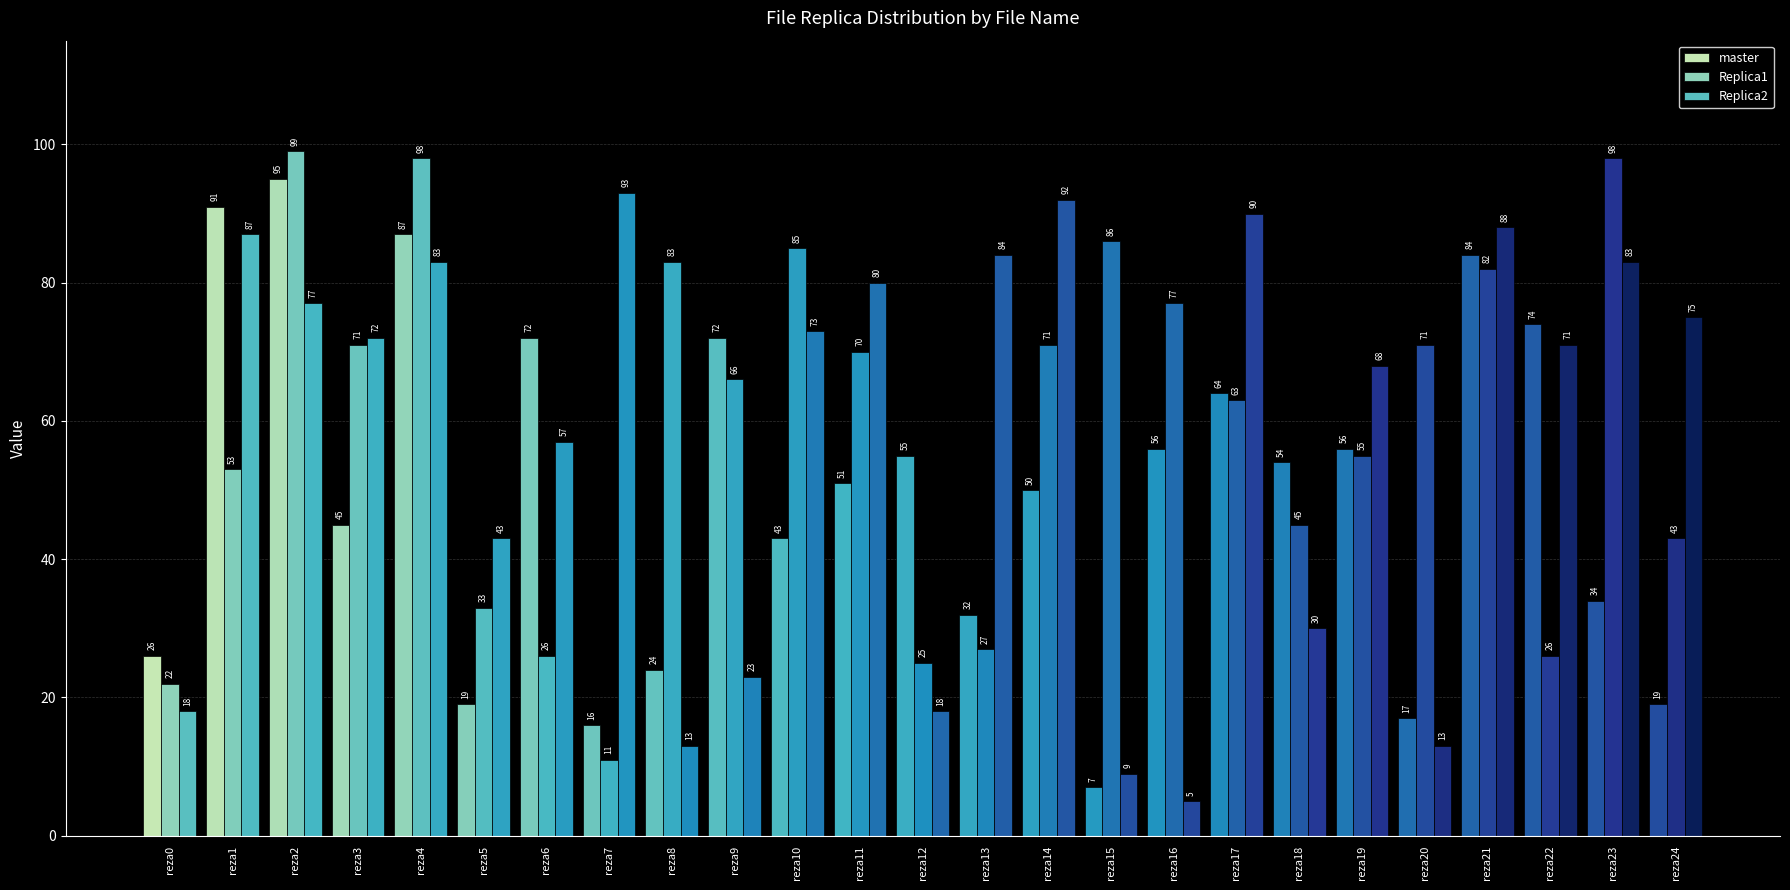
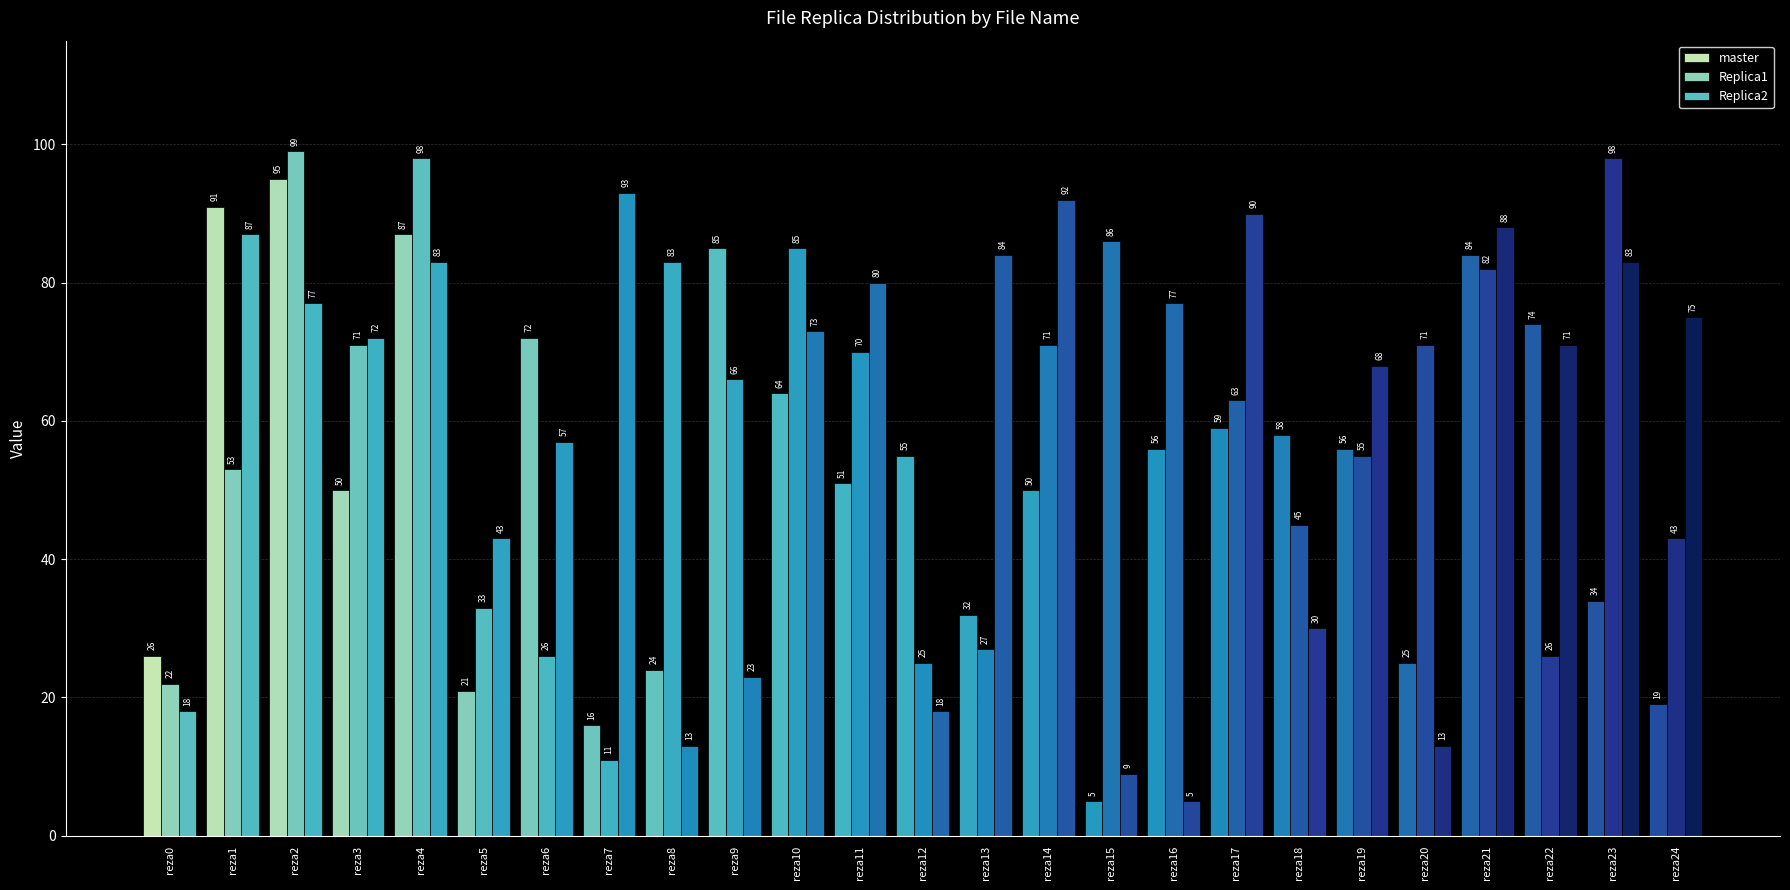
  {
    "master": {
      "reza0": 26,
      "reza1": 91,
      "reza2": 95,
-     "reza3": 45,
+     "reza3": 50,
      "reza4": 87,
-     "reza5": 19,
+     "reza5": 21,
      "reza6": 72,
      "reza7": 16,
      "reza8": 24,
-     "reza9": 72,
-     "reza10": 43,
+     "reza9": 85,
+     "reza10": 64,
      "reza11": 51,
      "reza12": 55,
      "reza13": 32,
      "reza14": 50,
-     "reza15": 7,
+     "reza15": 5,
      "reza16": 56,
-     "reza17": 64,
-     "reza18": 54,
+     "reza17": 59,
+     "reza18": 58,
      "reza19": 56,
-     "reza20": 17,
+     "reza20": 25,
      "reza21": 84,
      "reza22": 74,
      "reza23": 34,
      "reza24": 19
    }
  }
